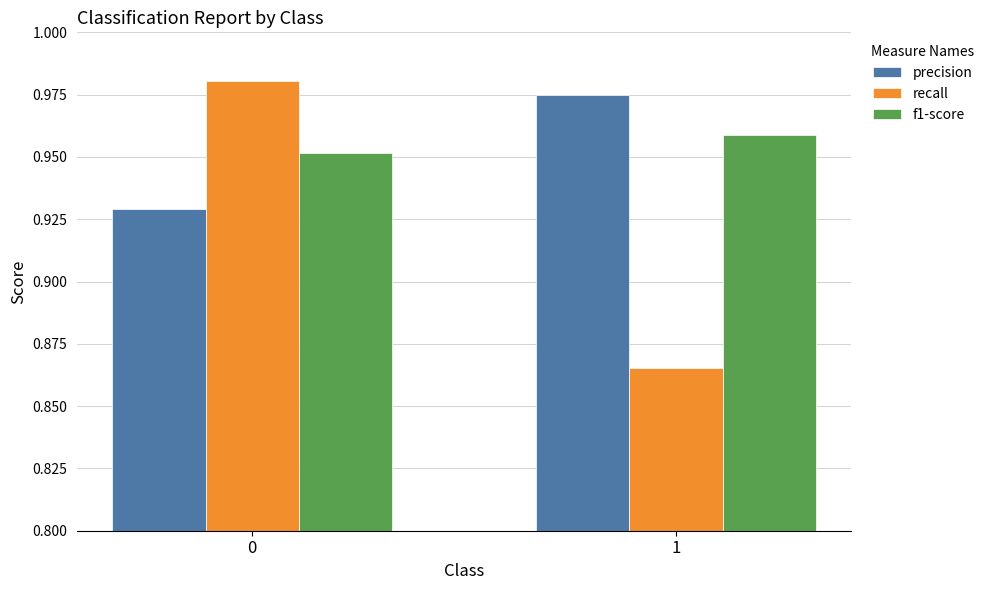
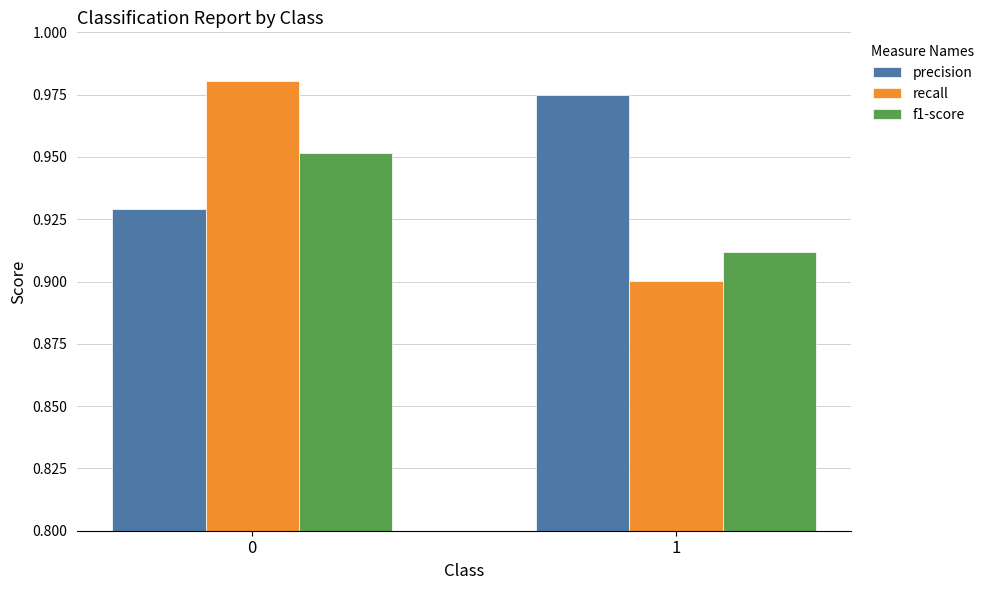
  {
    "precision": {
      "0": 0.929,
      "1": 0.975
    },
    "recall": {
      "0": 0.980,
-     "1": 0.865
+     "1": 0.900
    },
    "f1-score": {
      "0": 0.951,
-     "1": 0.959
+     "1": 0.912
    }
  }
